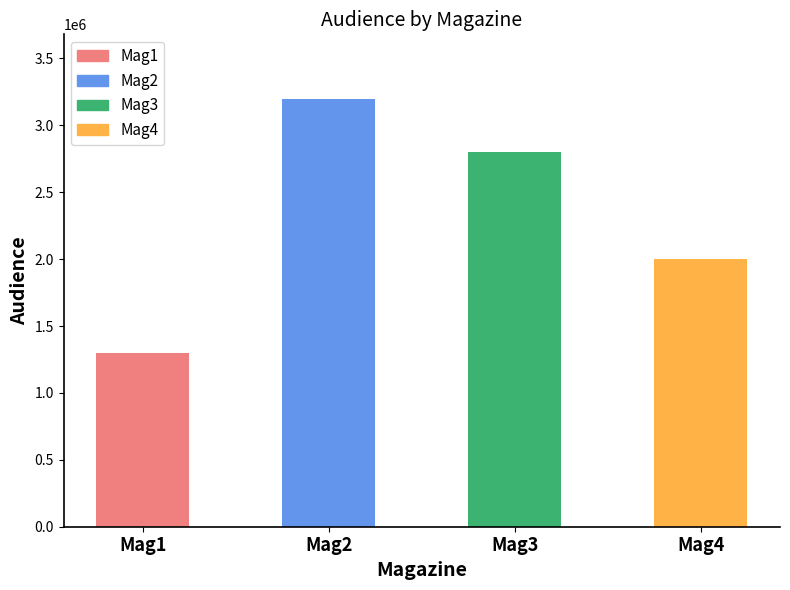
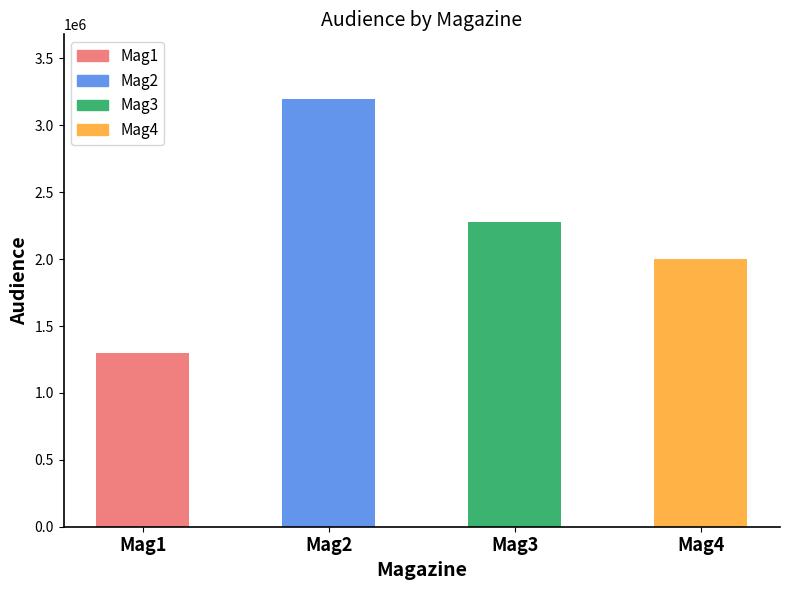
  {
    "Mag1": 1290000,
    "Mag2": 3200000,
-   "Mag3": 2800000,
+   "Mag3": 2270000,
    "Mag4": 2000000
  }
